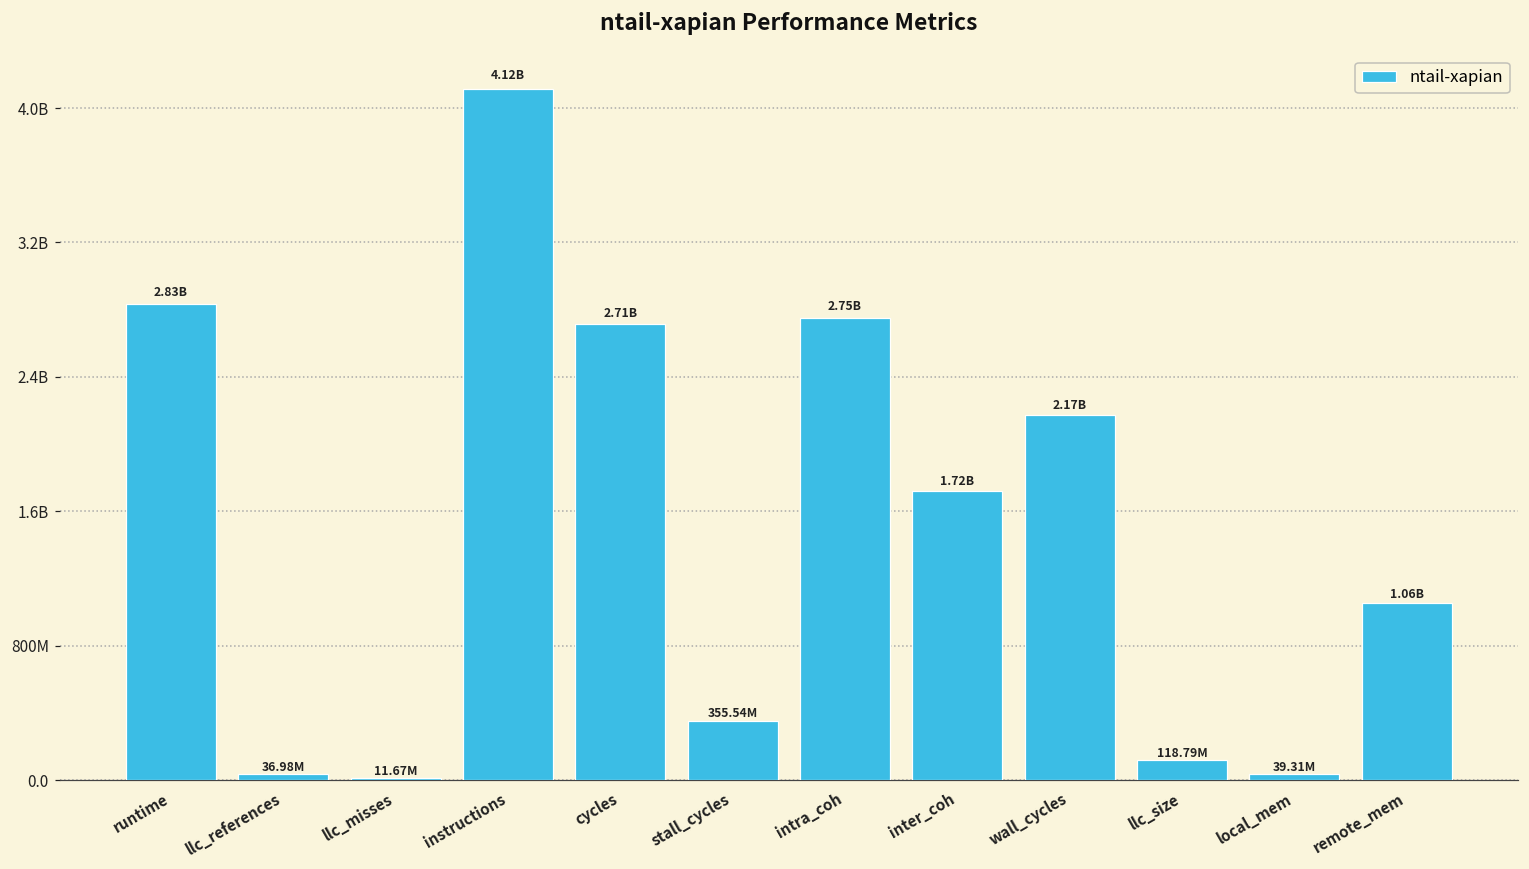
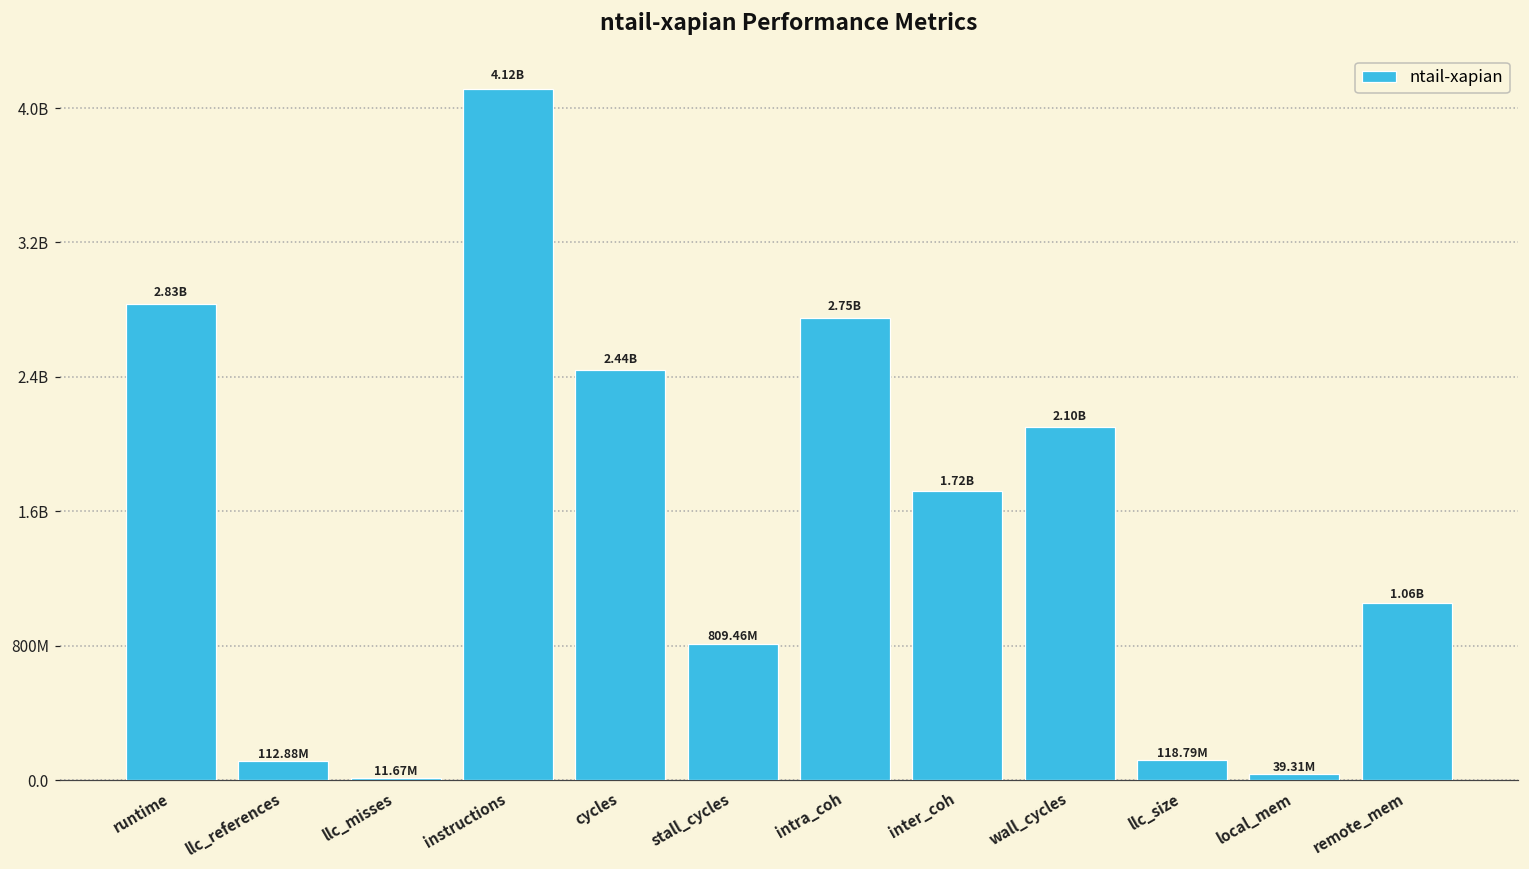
  {
    "runtime": "2.83B",
-   "llc_references": "36.98M",
+   "llc_references": "112.88M",
    "llc_misses": "11.67M",
    "instructions": "4.12B",
-   "cycles": "2.71B",
-   "stall_cycles": "355.54M",
+   "cycles": "2.44B",
+   "stall_cycles": "809.46M",
    "intra_coh": "2.75B",
    "inter_coh": "1.72B",
-   "wall_cycles": "2.17B",
+   "wall_cycles": "2.10B",
    "llc_size": "118.79M",
    "local_mem": "39.31M",
    "remote_mem": "1.06B"
  }
